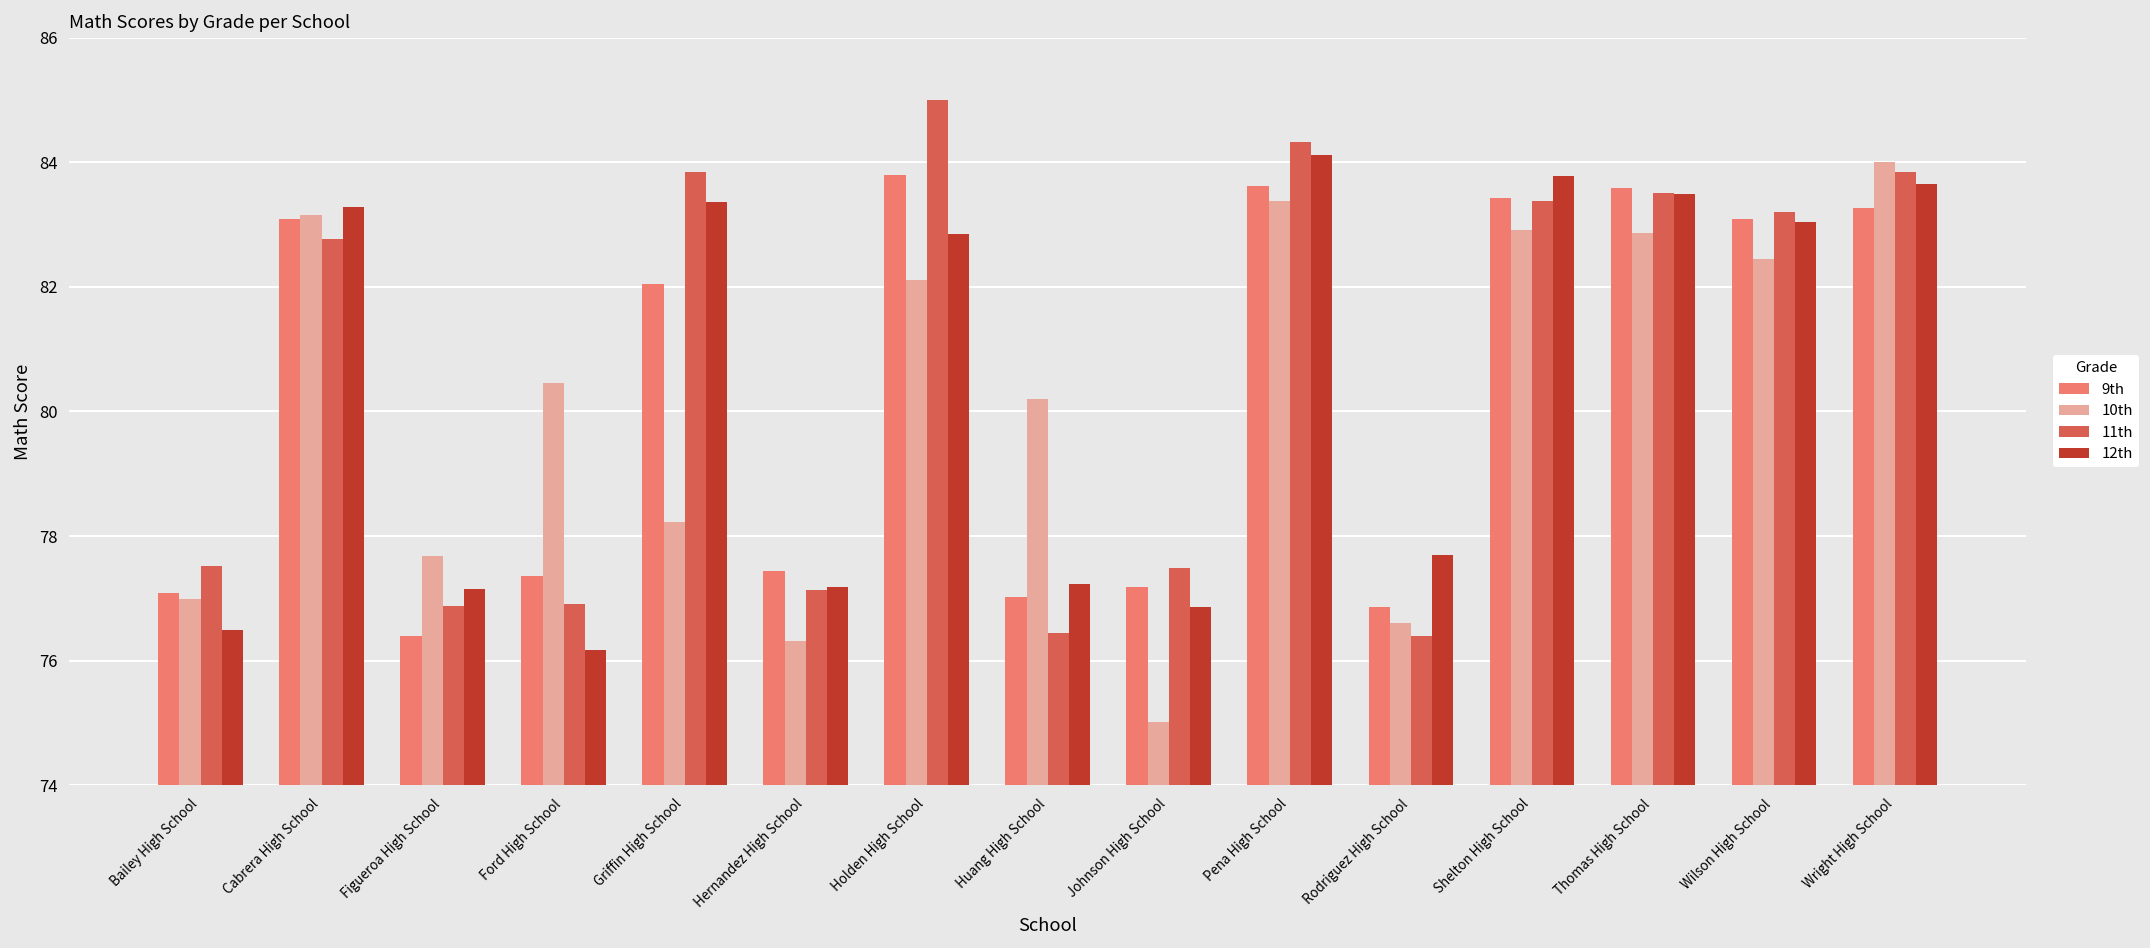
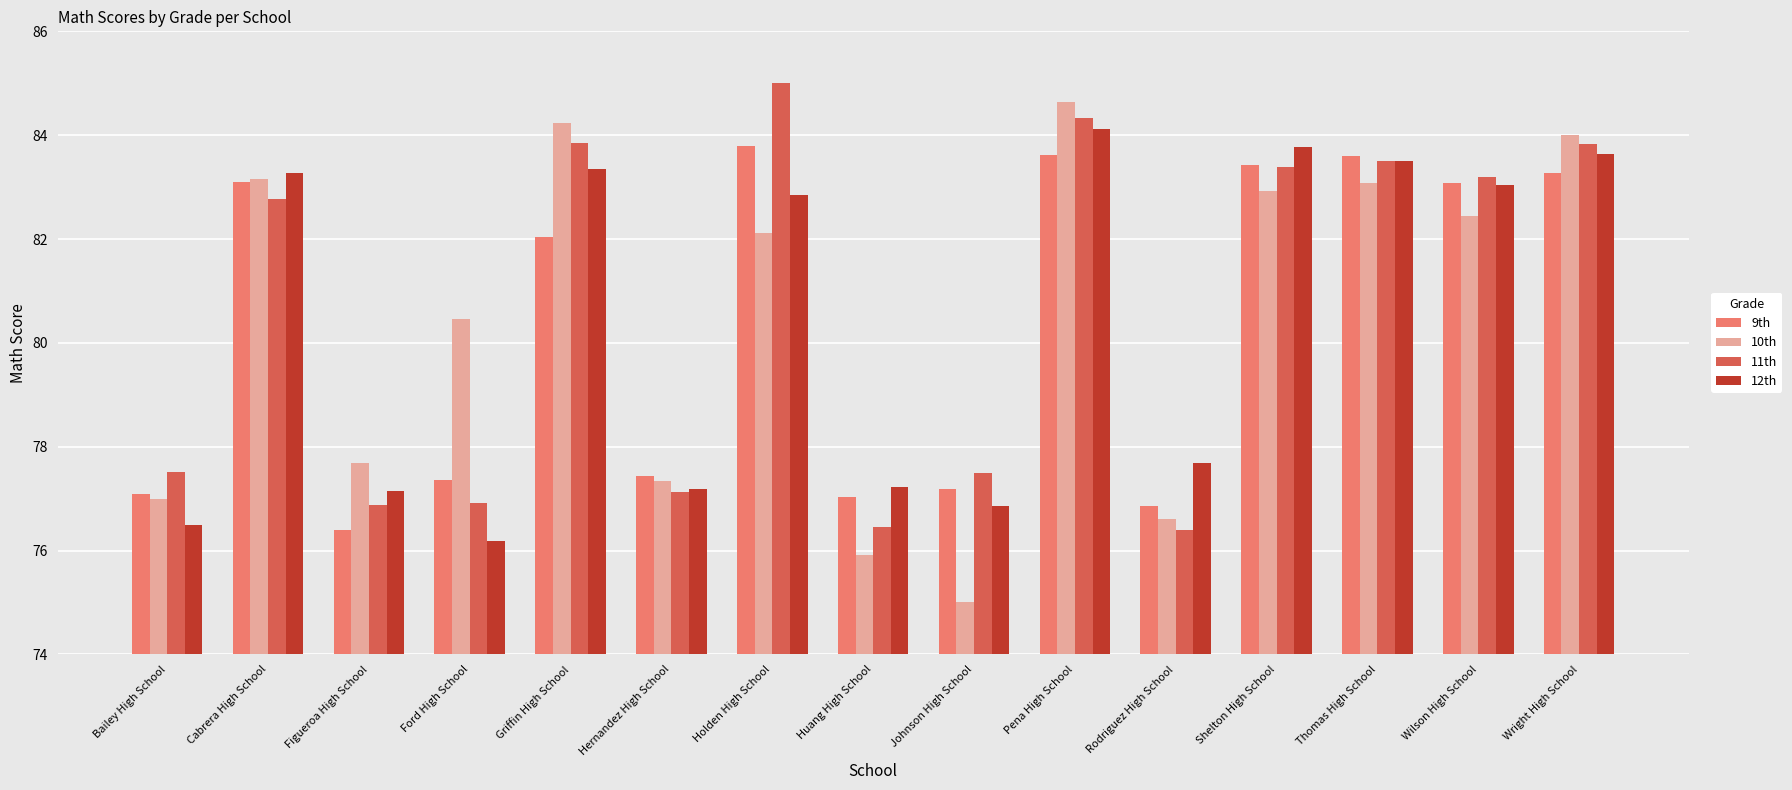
  {
    "10th": {
      "Bailey High School": 77.0,
      "Cabrera High School": 83.2,
      "Figueroa High School": 77.7,
      "Ford High School": 80.5,
-     "Griffin High School": 78.2,
-     "Hernandez High School": 76.3,
+     "Griffin High School": 84.2,
+     "Hernandez High School": 77.3,
      "Holden High School": 82.1,
-     "Huang High School": 80.2,
+     "Huang High School": 75.9,
      "Johnson High School": 75.0,
-     "Pena High School": 83.4,
+     "Pena High School": 84.6,
      "Rodriguez High School": 76.6,
      "Shelton High School": 82.9,
-     "Thomas High School": 82.9,
+     "Thomas High School": 83.1,
      "Wilson High School": 82.4,
      "Wright High School": 84.0
    }
  }
